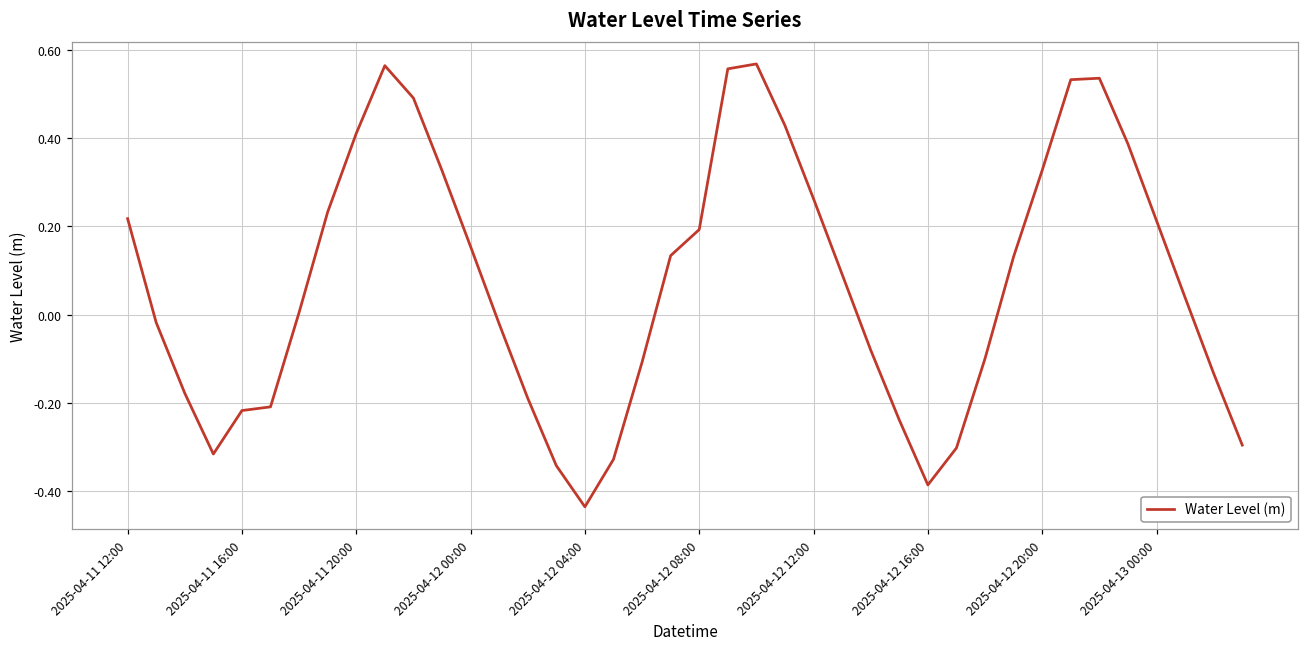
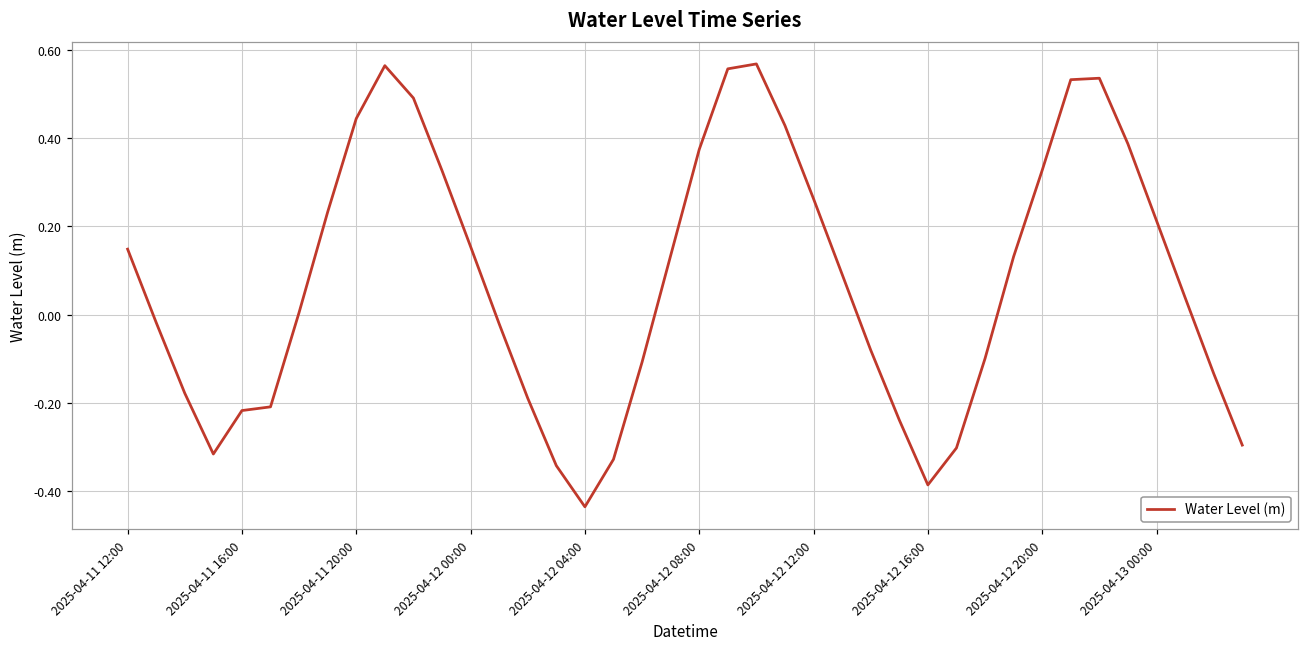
  {
-   "2025-04-11 12:00": 0.22,
+   "2025-04-11 12:00": 0.15,
    "2025-04-11 16:00": -0.22,
-   "2025-04-11 20:00": 0.41,
+   "2025-04-11 20:00": 0.44,
    "2025-04-12 00:00": 0.15,
    "2025-04-12 04:00": -0.44,
-   "2025-04-12 08:00": 0.19,
+   "2025-04-12 08:00": 0.37,
    "2025-04-12 12:00": 0.26,
    "2025-04-12 16:00": -0.39,
    "2025-04-12 20:00": 0.33,
    "2025-04-13 00:00": 0.21
  }
